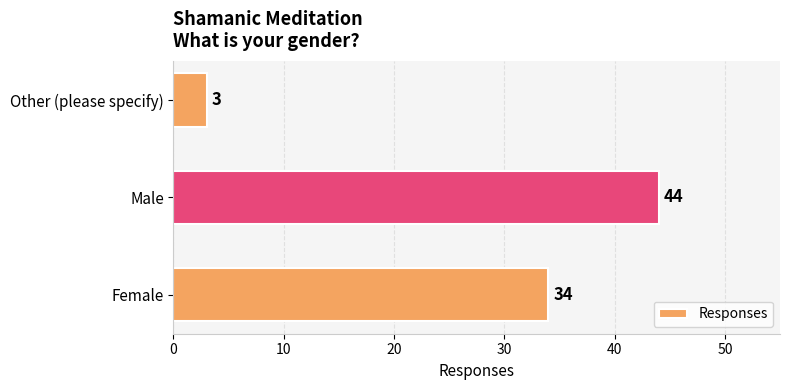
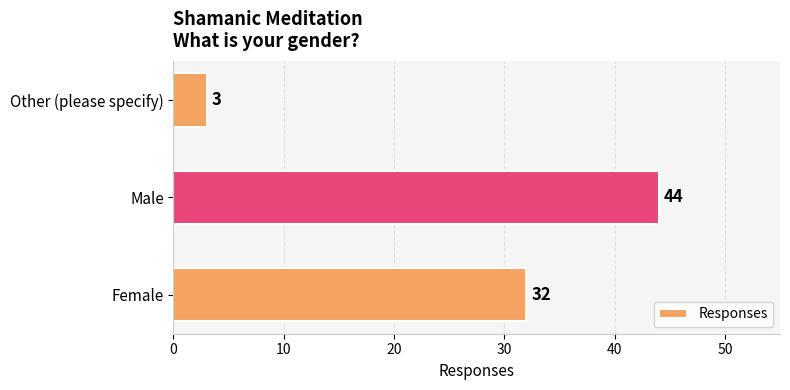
  {
    "Other (please specify)": 3,
    "Male": 44,
-   "Female": 34
+   "Female": 32
  }
